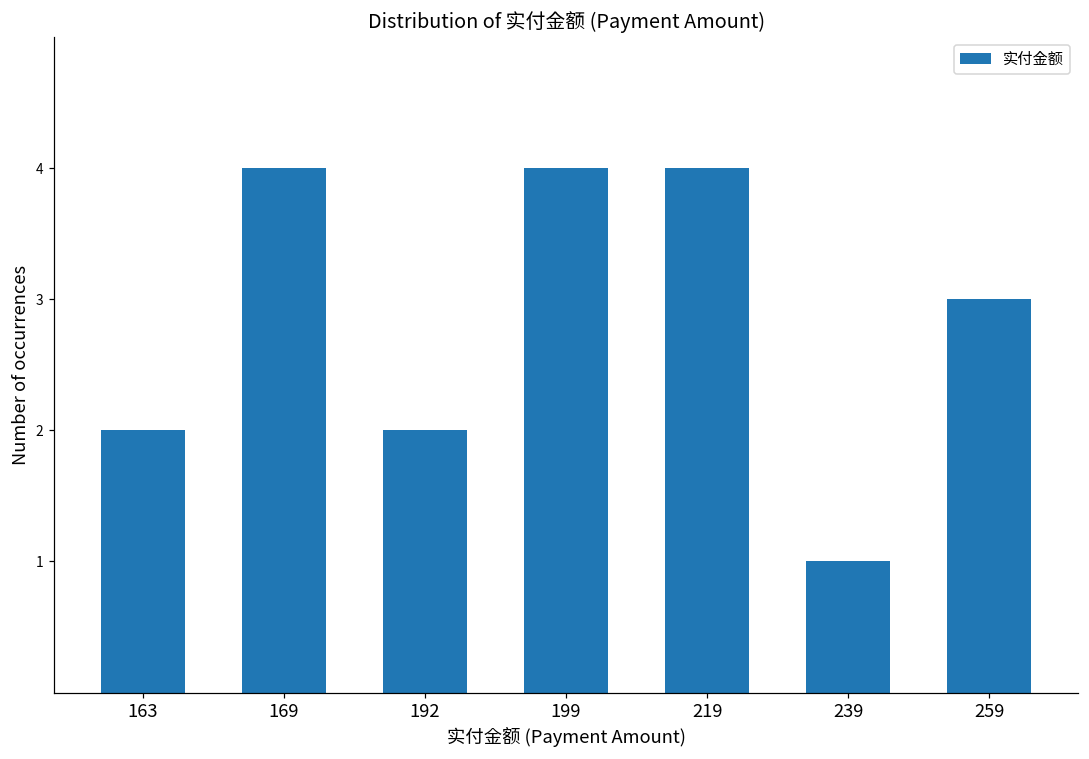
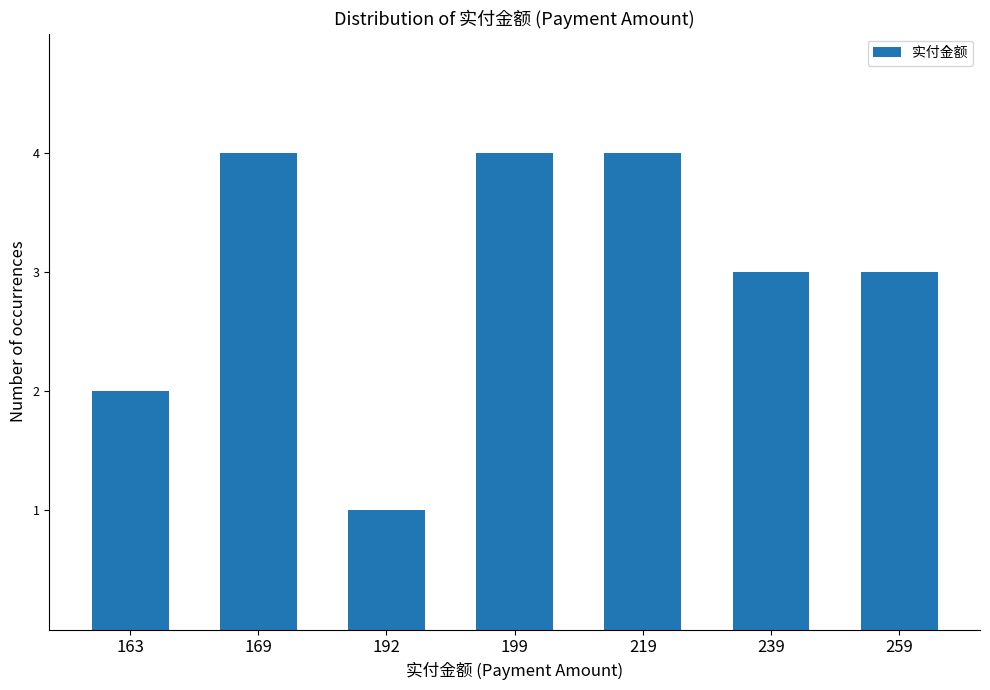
  {
    "163": 2,
    "169": 4,
-   "192": 2,
+   "192": 1,
    "199": 4,
    "219": 4,
-   "239": 1,
+   "239": 3,
    "259": 3
  }
